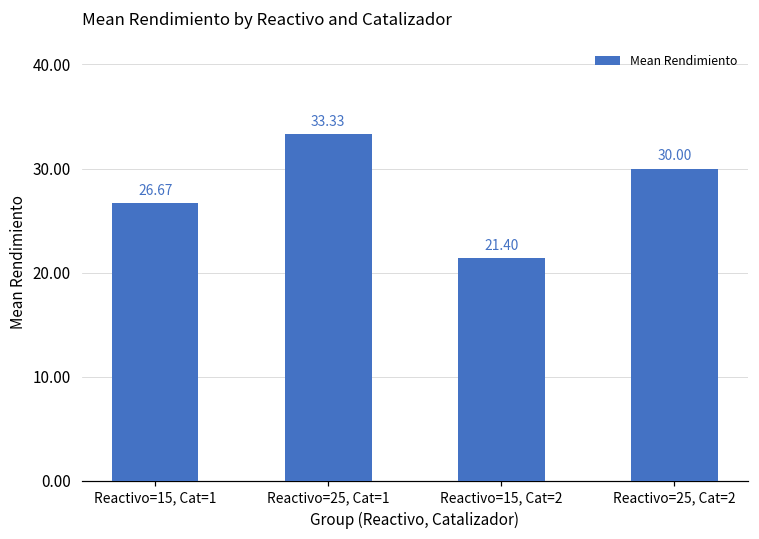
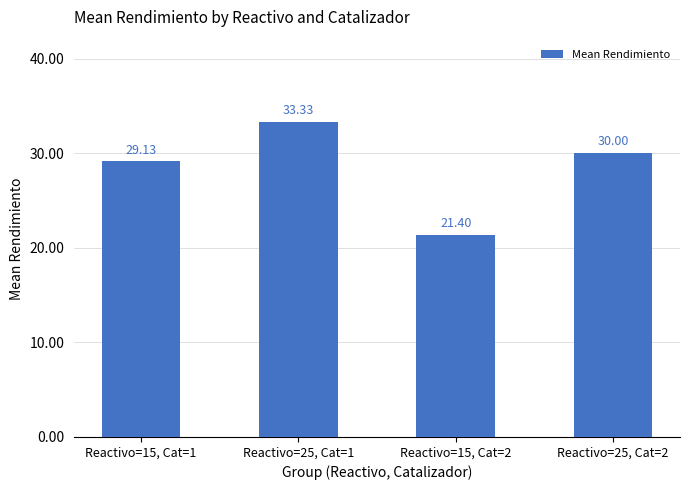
  {
-   "Reactivo=15, Cat=1": 26.67,
+   "Reactivo=15, Cat=1": 29.13,
    "Reactivo=25, Cat=1": 33.33,
    "Reactivo=15, Cat=2": 21.40,
    "Reactivo=25, Cat=2": 30.00
  }
